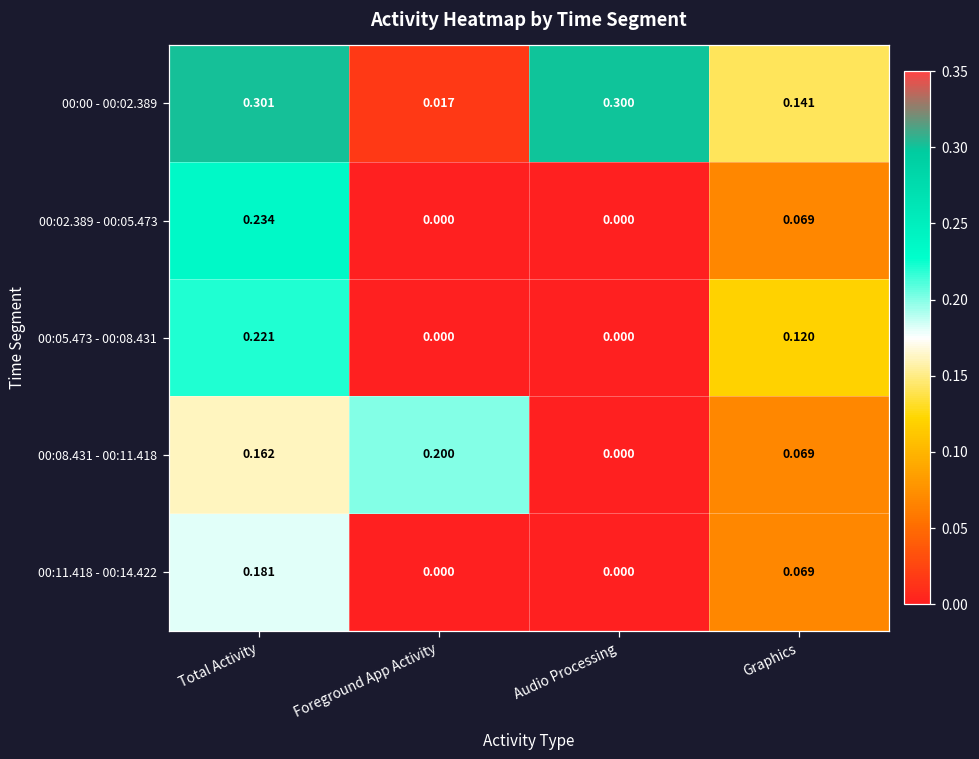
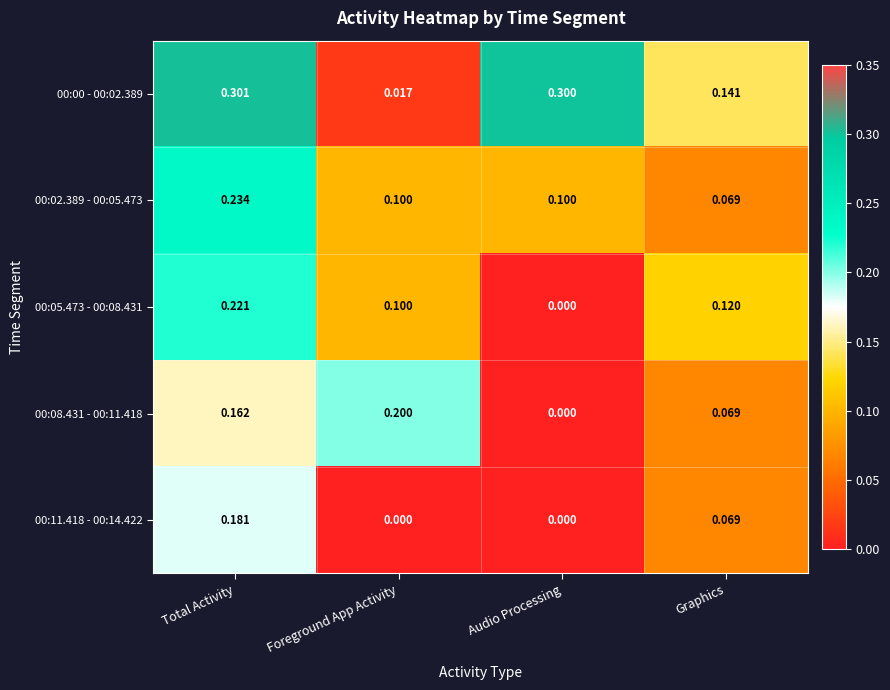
  {
    "00:00 - 00:02.389": {
      "Total Activity": 0.301,
      "Foreground App Activity": 0.017,
      "Audio Processing": 0.300,
      "Graphics": 0.141
    },
    "00:02.389 - 00:05.473": {
      "Total Activity": 0.234,
-     "Foreground App Activity": 0.000,
-     "Audio Processing": 0.000,
+     "Foreground App Activity": 0.100,
+     "Audio Processing": 0.100,
      "Graphics": 0.069
    },
    "00:05.473 - 00:08.431": {
      "Total Activity": 0.221,
-     "Foreground App Activity": 0.000,
+     "Foreground App Activity": 0.100,
      "Audio Processing": 0.000,
      "Graphics": 0.120
    },
    "00:08.431 - 00:11.418": {
      "Total Activity": 0.162,
      "Foreground App Activity": 0.200,
      "Audio Processing": 0.000,
      "Graphics": 0.069
    },
    "00:11.418 - 00:14.422": {
      "Total Activity": 0.181,
      "Foreground App Activity": 0.000,
      "Audio Processing": 0.000,
      "Graphics": 0.069
    }
  }
